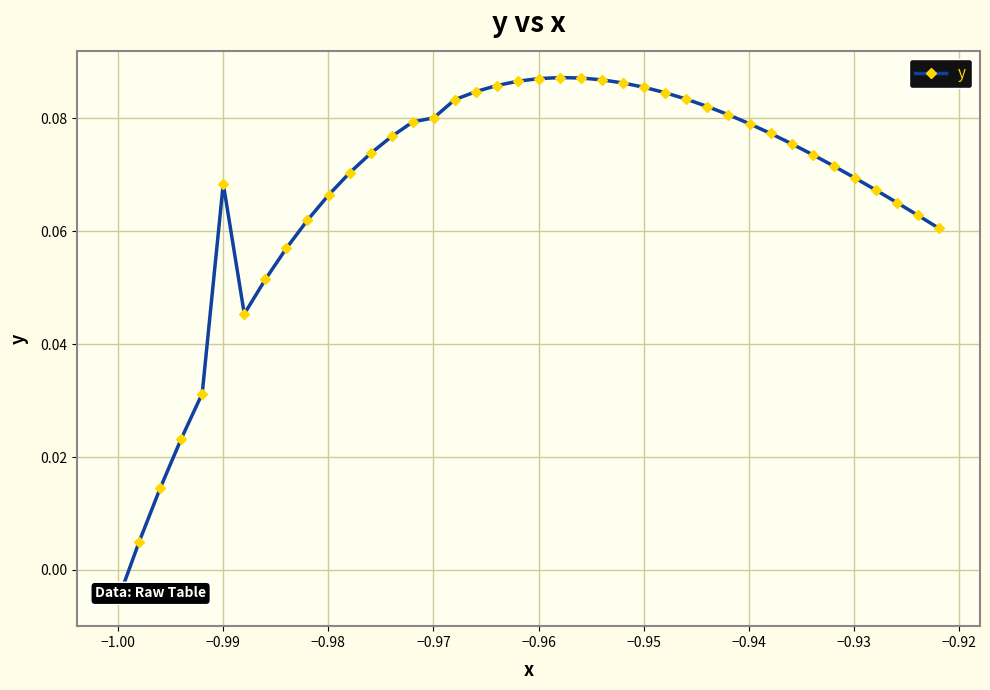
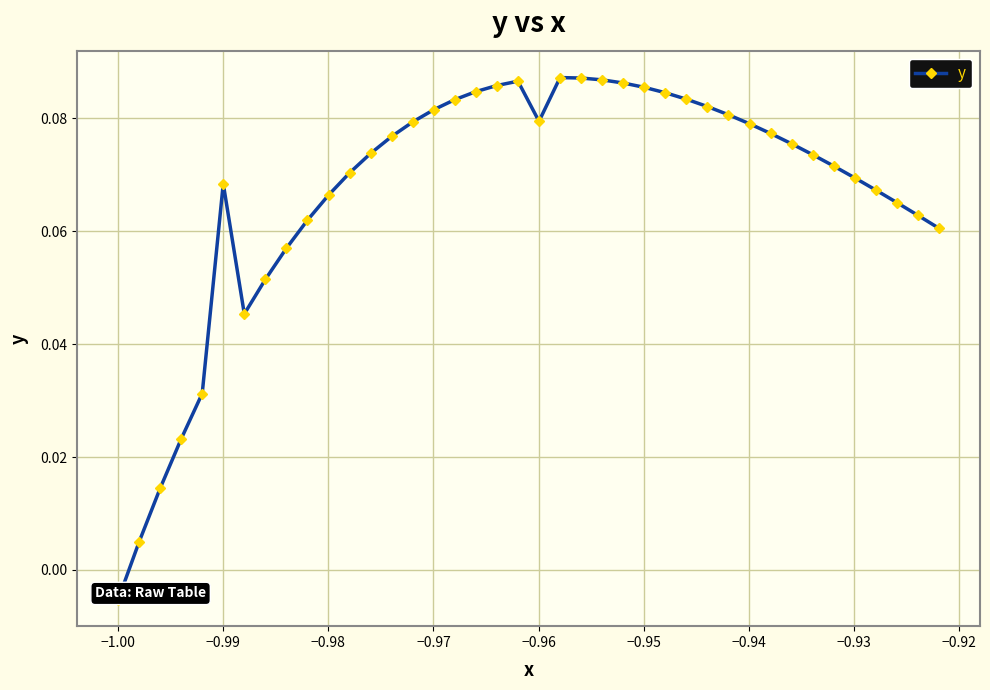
  {
    "−0.99": 0.068,
    "−0.98": 0.066,
-   "−0.97": 0.080,
-   "−0.96": 0.087
+   "−0.97": 0.082,
+   "−0.96": 0.079
  }
